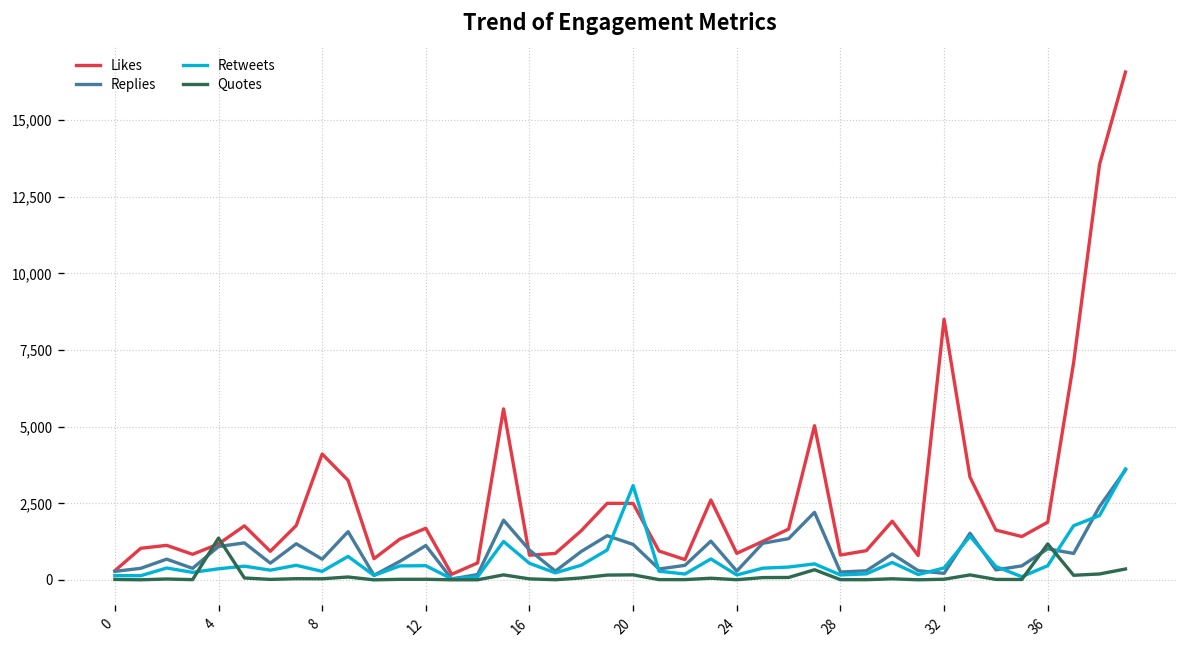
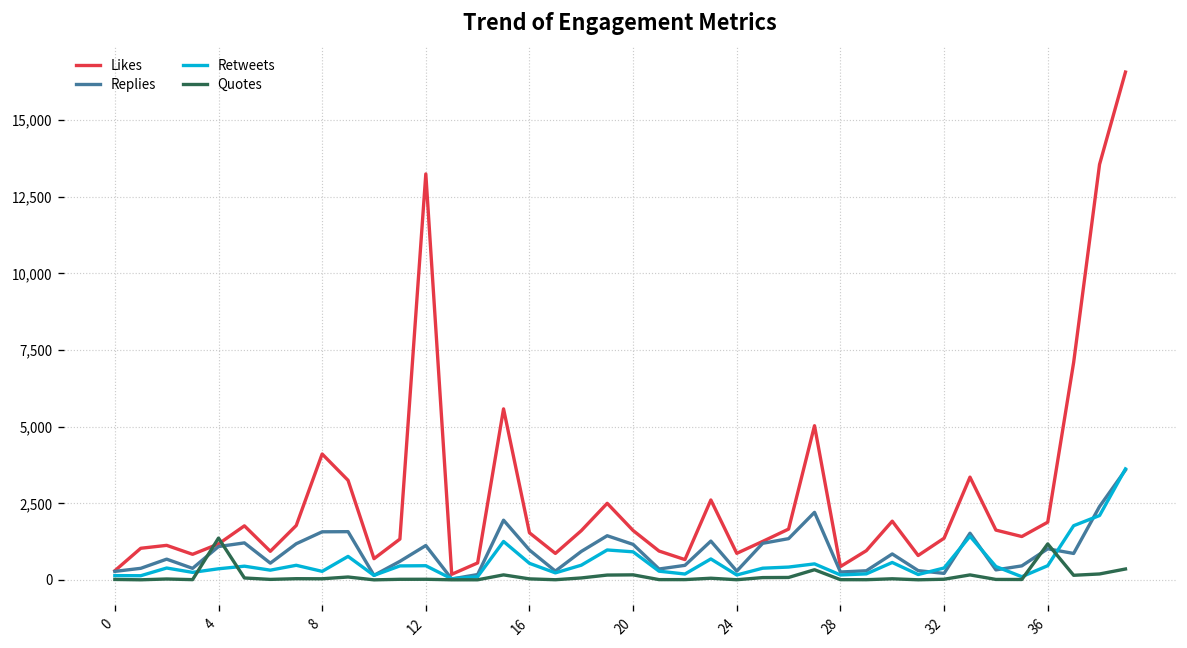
  {
    "Likes": {
      "8": "4,100",
-     "12": "1,700",
-     "16": "800",
-     "20": "2,500",
+     "12": "13,200",
+     "16": "1,500",
+     "20": "1,600",
      "24": "900",
-     "28": "800",
-     "32": "8,500",
+     "28": "400",
+     "32": "1,400",
      "36": "1,900"
    },
    "Replies": {
-     "8": "700",
+     "8": "1,600",
      "12": "1,100",
      "16": "1,000",
      "20": "1,200",
      "24": "300",
      "32": "200",
      "36": "1,000"
    },
    "Retweets": {
      "0": "100",
      "4": "400",
      "8": "300",
      "12": "500",
      "16": "500",
-     "20": "3,100",
+     "20": "900",
      "24": "200",
      "32": "400",
      "36": "500"
    },
    "Quotes": {
      "0": "0",
      "4": "1,400",
      "8": "0",
      "12": "0",
      "16": "0",
      "20": "200",
      "24": "0",
      "28": "0",
      "32": "0",
      "36": "1,200"
    }
  }
